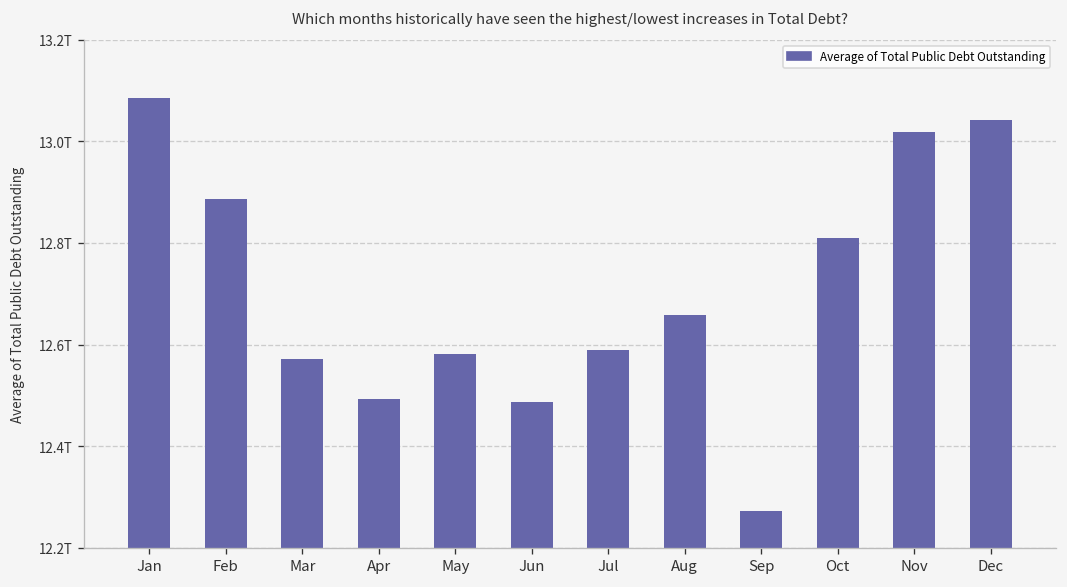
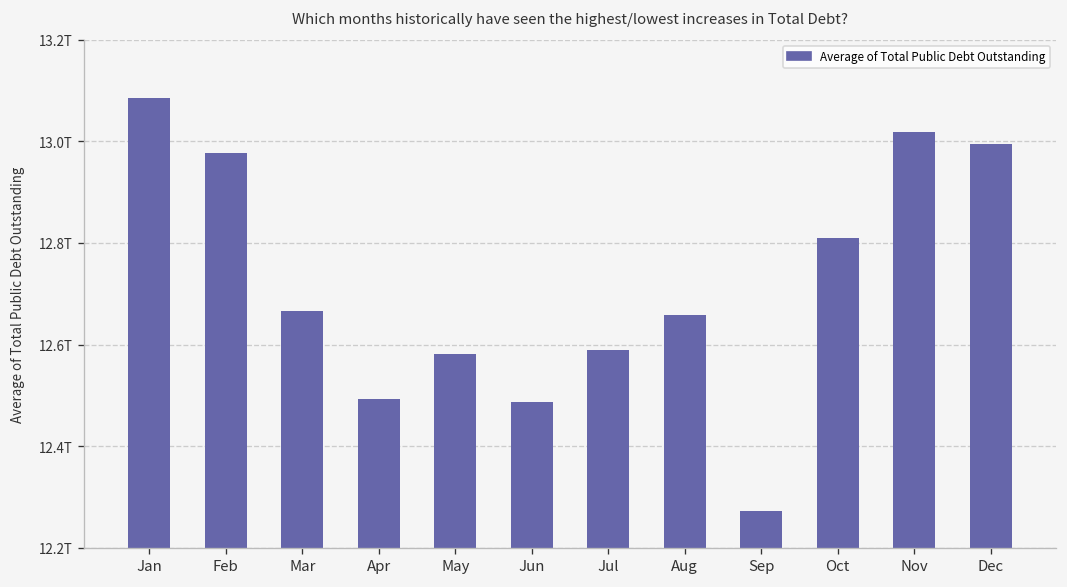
  {
    "Jan": "13.09T",
-   "Feb": "12.89T",
-   "Mar": "12.57T",
+   "Feb": "12.98T",
+   "Mar": "12.67T",
    "Apr": "12.49T",
    "May": "12.58T",
    "Jun": "12.49T",
    "Jul": "12.59T",
    "Aug": "12.66T",
    "Sep": "12.27T",
    "Oct": "12.81T",
    "Nov": "13.02T",
-   "Dec": "13.04T"
+   "Dec": "13.00T"
  }
